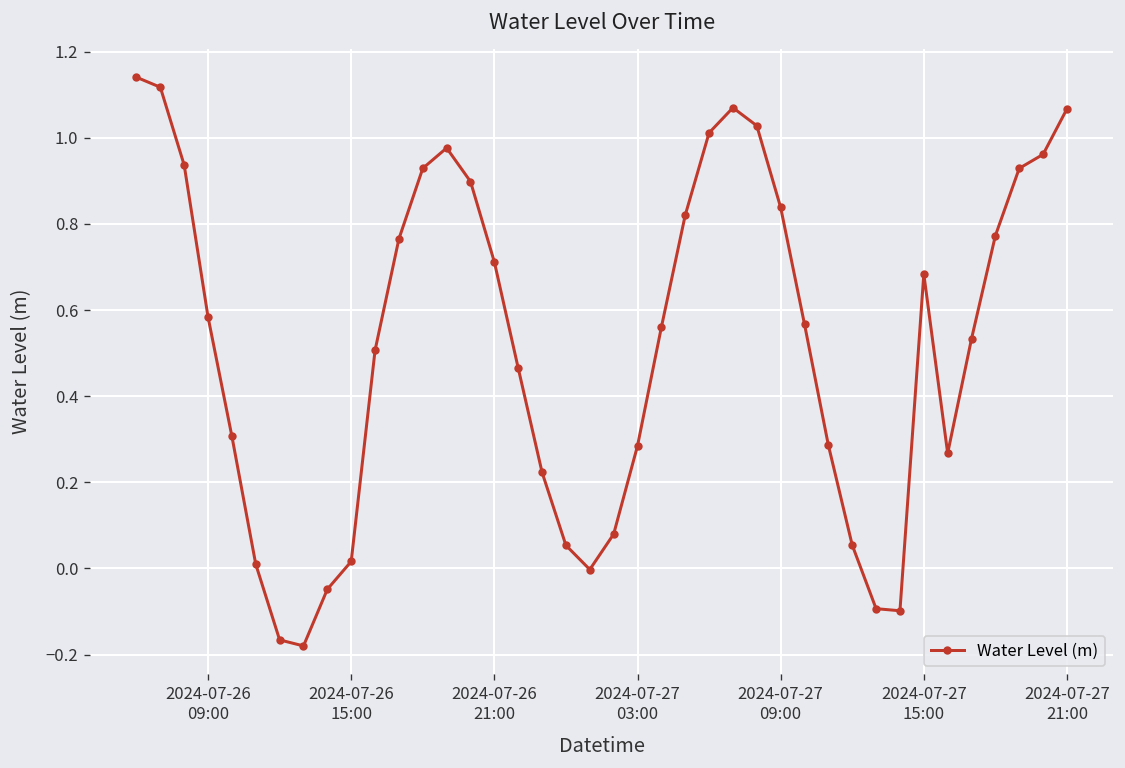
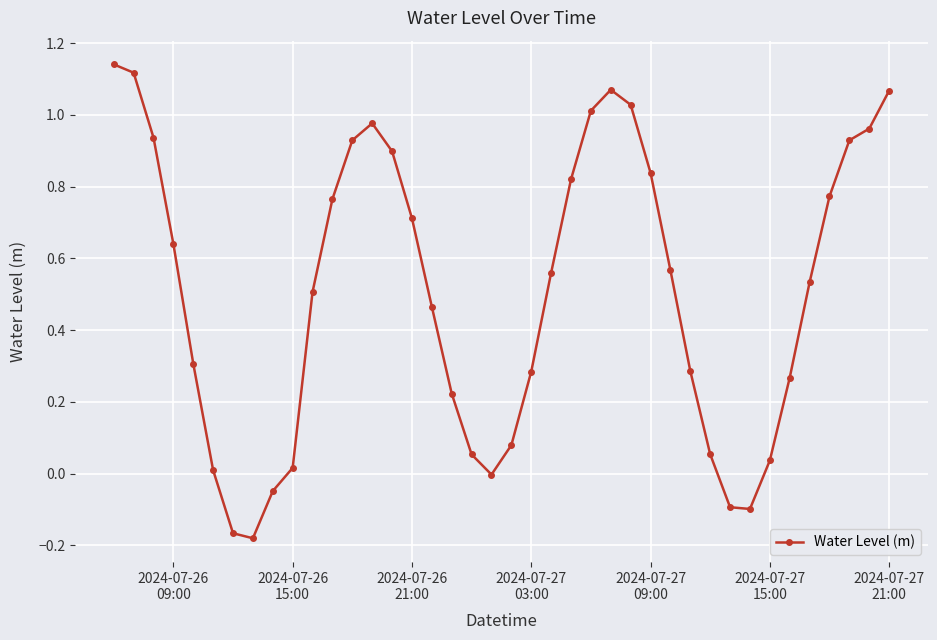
  {
-   "2024-07-26 09:00": 0.58,
+   "2024-07-26 09:00": 0.64,
    "2024-07-26 15:00": 0.02,
    "2024-07-26 21:00": 0.71,
    "2024-07-27 03:00": 0.28,
    "2024-07-27 09:00": 0.84,
-   "2024-07-27 15:00": 0.68,
+   "2024-07-27 15:00": 0.04,
    "2024-07-27 21:00": 1.07
  }
